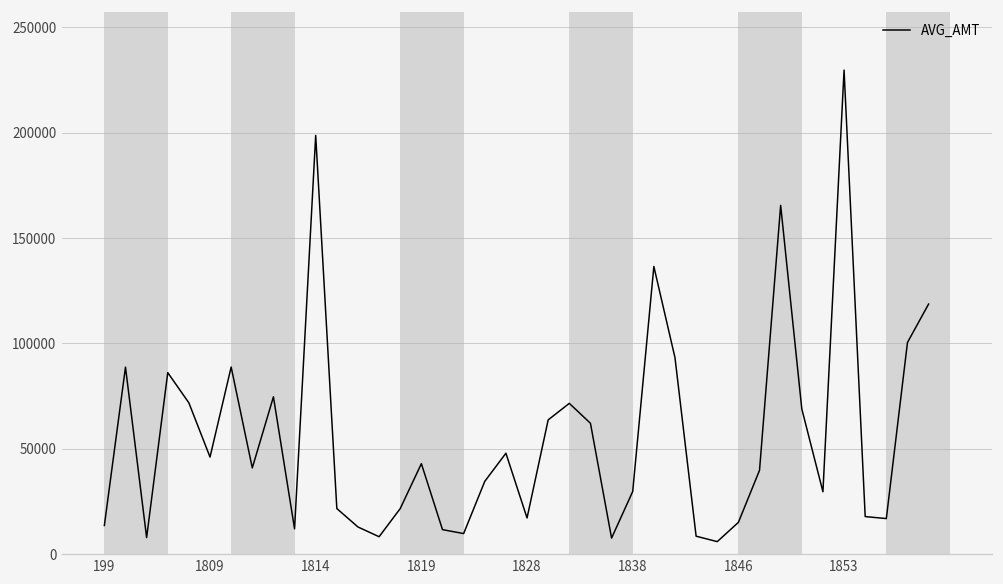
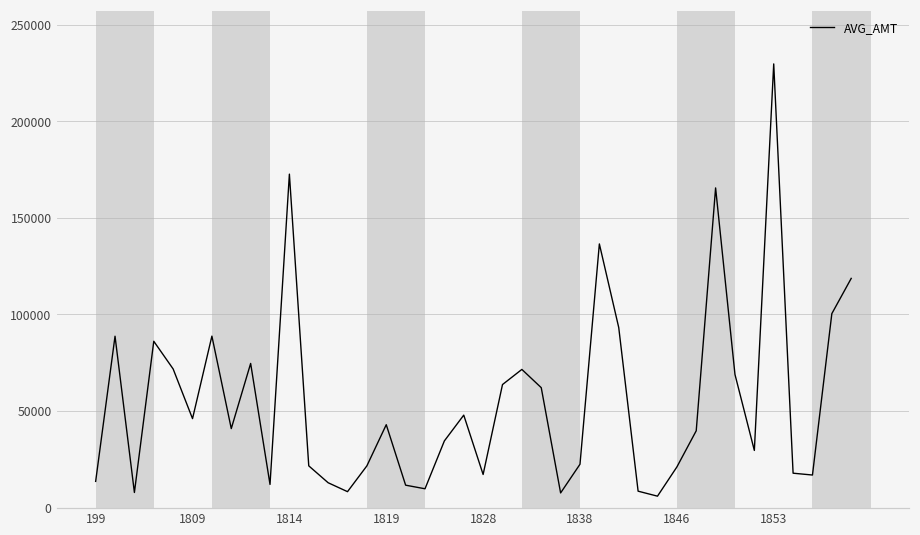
  {
    "199": 14000,
    "1809": 46000,
-   "1814": 199000,
+   "1814": 173000,
    "1819": 43000,
    "1828": 17000,
-   "1838": 30000,
-   "1846": 15000,
+   "1838": 22000,
+   "1846": 21000,
    "1853": 230000
  }
